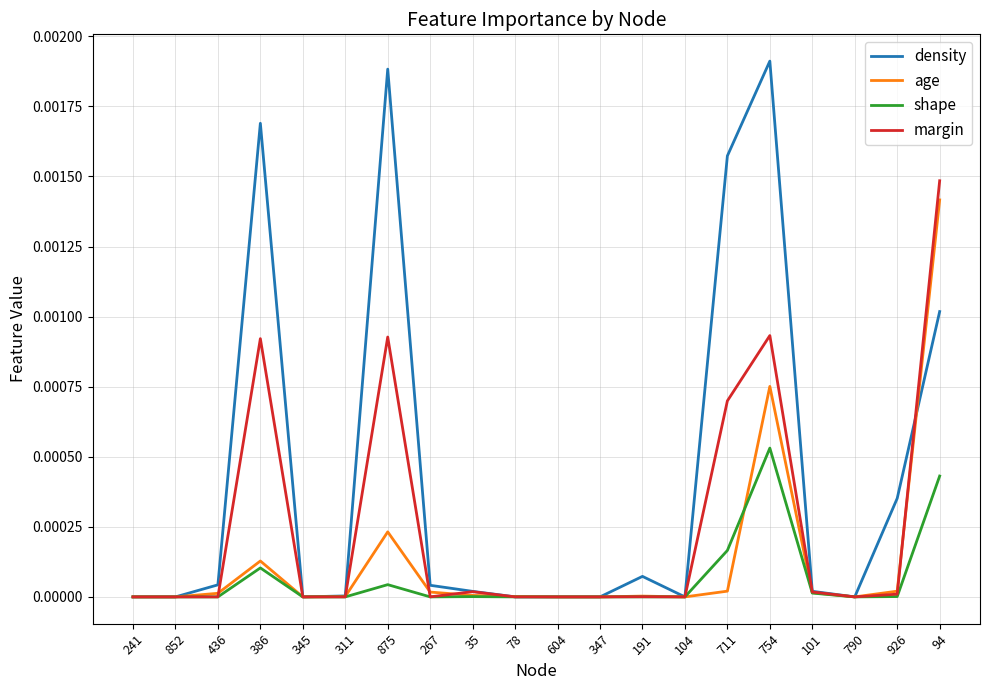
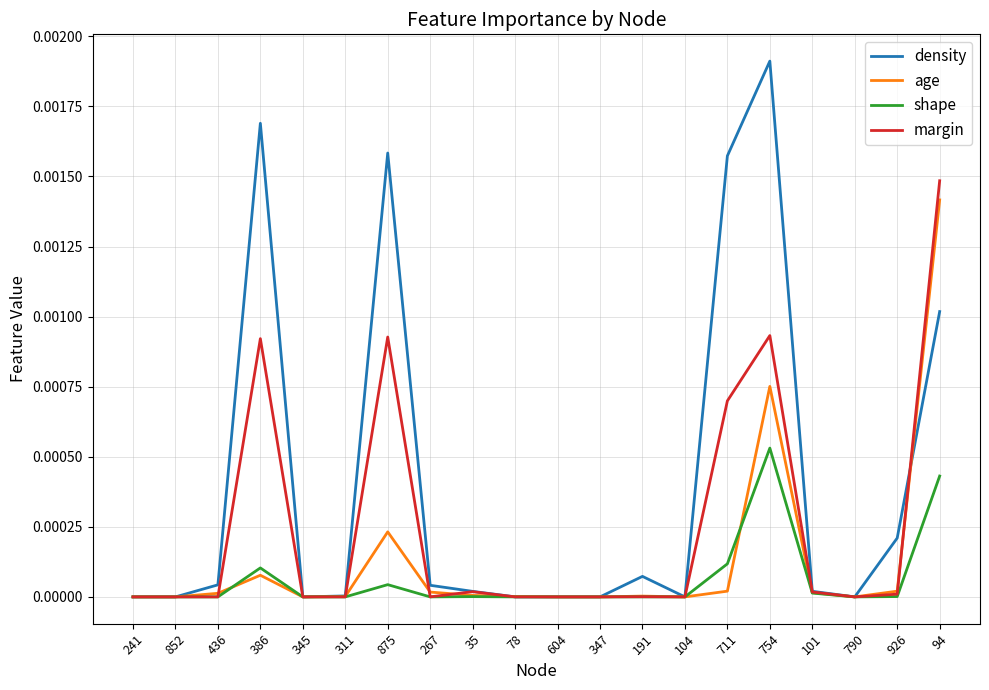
  {
    "density": {
      "436": 0.00004,
      "386": 0.00169,
-     "875": 0.00188,
+     "875": 0.00158,
      "267": 0.00004,
      "191": 0.00007,
      "711": 0.00157,
      "754": 0.00191,
-     "926": 0.00035,
+     "926": 0.00021,
      "94": 0.00102
    },
    "age": {
      "436": 0.00001,
-     "386": 0.00013,
+     "386": 0.00008,
      "875": 0.00023,
      "267": 0.00002,
      "711": 0.00002,
      "754": 0.00075,
      "926": 0.00002,
      "94": 0.00142
    },
    "shape": {
      "386": 0.00010,
      "875": 0.00004,
-     "711": 0.00017,
+     "711": 0.00012,
      "754": 0.00053,
      "94": 0.00043
    },
    "margin": {
      "386": 0.00092,
      "875": 0.00093,
      "711": 0.00070,
      "754": 0.00093,
      "94": 0.00148
    }
  }
